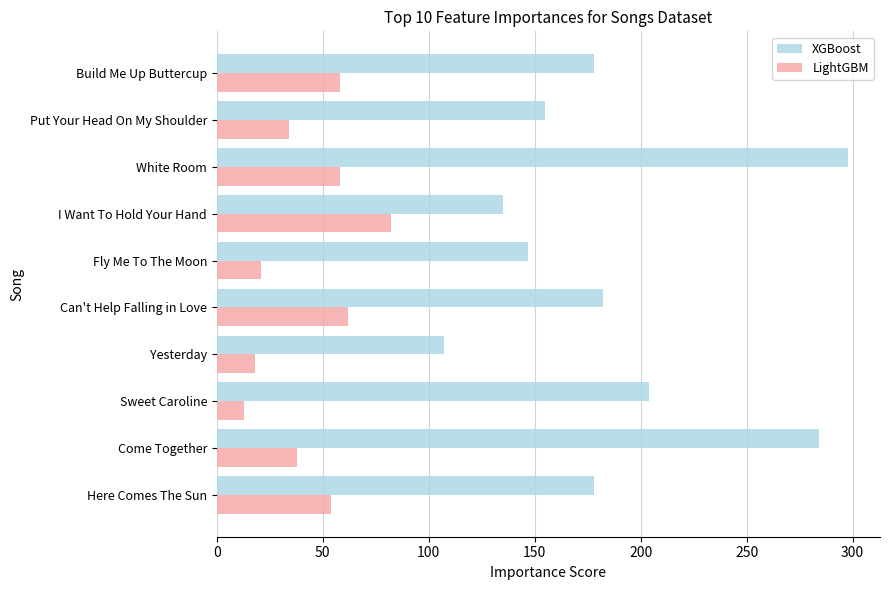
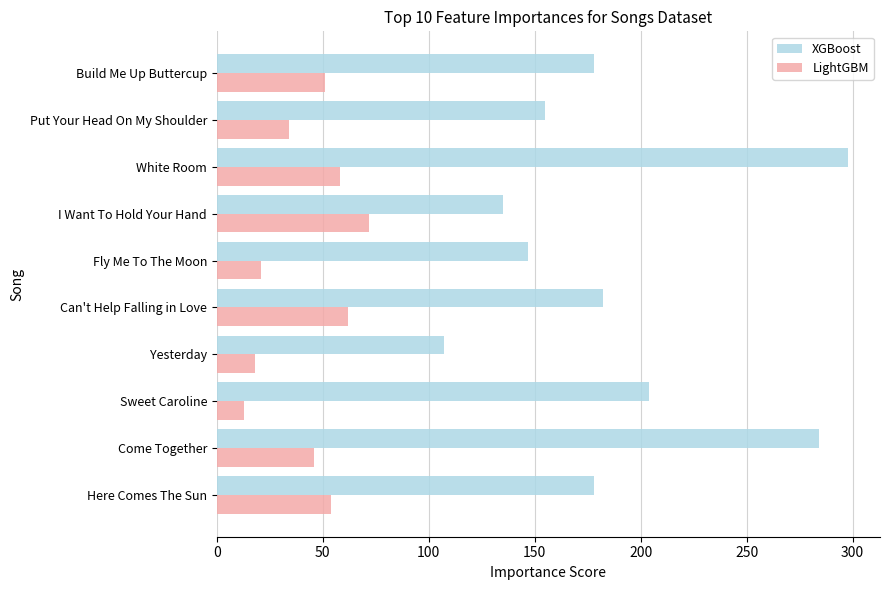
  {
    "XGBoost": {
      "Build Me Up Buttercup": 178,
      "Put Your Head On My Shoulder": 155,
      "White Room": 298,
      "I Want To Hold Your Hand": 135,
      "Fly Me To The Moon": 147,
      "Can't Help Falling in Love": 182,
      "Yesterday": 107,
      "Sweet Caroline": 204,
      "Come Together": 284,
      "Here Comes The Sun": 178
    },
    "LightGBM": {
-     "Build Me Up Buttercup": 58,
+     "Build Me Up Buttercup": 51,
      "Put Your Head On My Shoulder": 34,
      "White Room": 58,
-     "I Want To Hold Your Hand": 82,
+     "I Want To Hold Your Hand": 72,
      "Fly Me To The Moon": 21,
      "Can't Help Falling in Love": 62,
      "Yesterday": 18,
      "Sweet Caroline": 13,
-     "Come Together": 38,
+     "Come Together": 46,
      "Here Comes The Sun": 54
    }
  }
